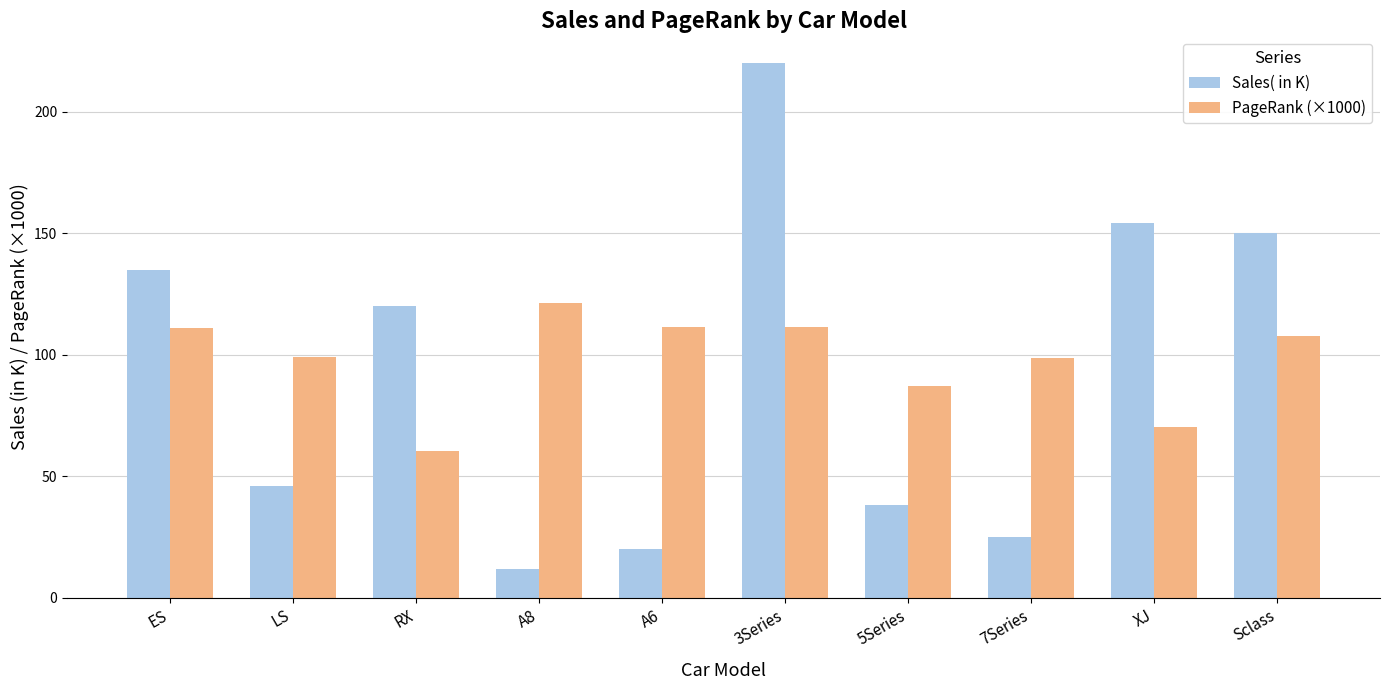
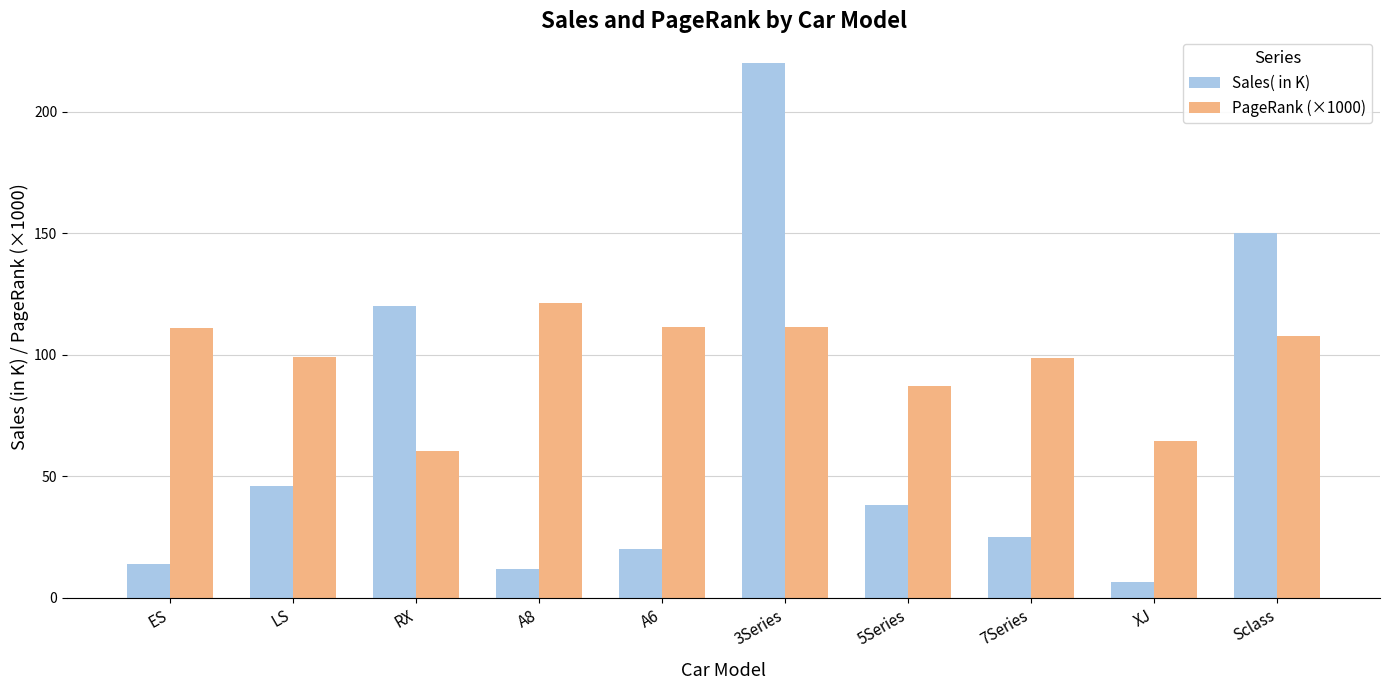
  {
    "Sales( in K)": {
-     "ES": 135,
+     "ES": 14,
      "LS": 46,
      "RX": 120,
      "A8": 12,
      "A6": 20,
      "3Series": 220,
      "5Series": 38,
      "7Series": 25,
-     "XJ": 154,
+     "XJ": 7,
      "Sclass": 150
    },
    "PageRank (×1000)": {
      "ES": 111,
      "LS": 99,
      "RX": 60,
      "A8": 121,
      "A6": 111,
      "3Series": 111,
      "5Series": 87,
      "7Series": 99,
-     "XJ": 70,
+     "XJ": 64,
      "Sclass": 108
    }
  }
